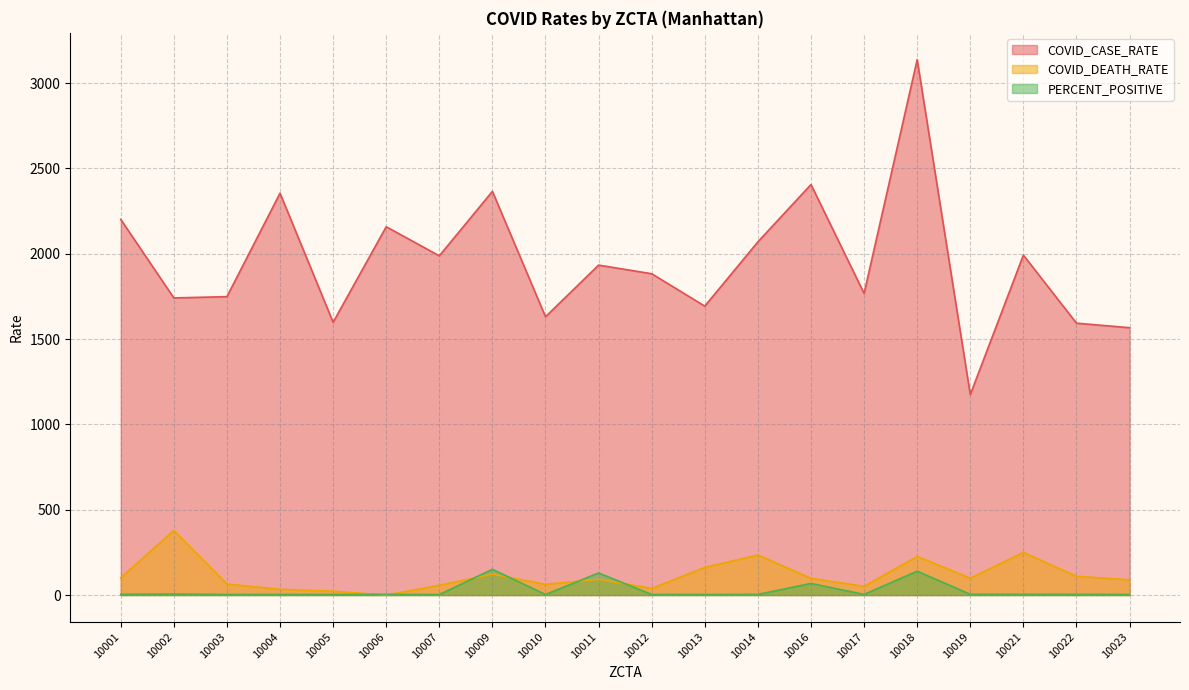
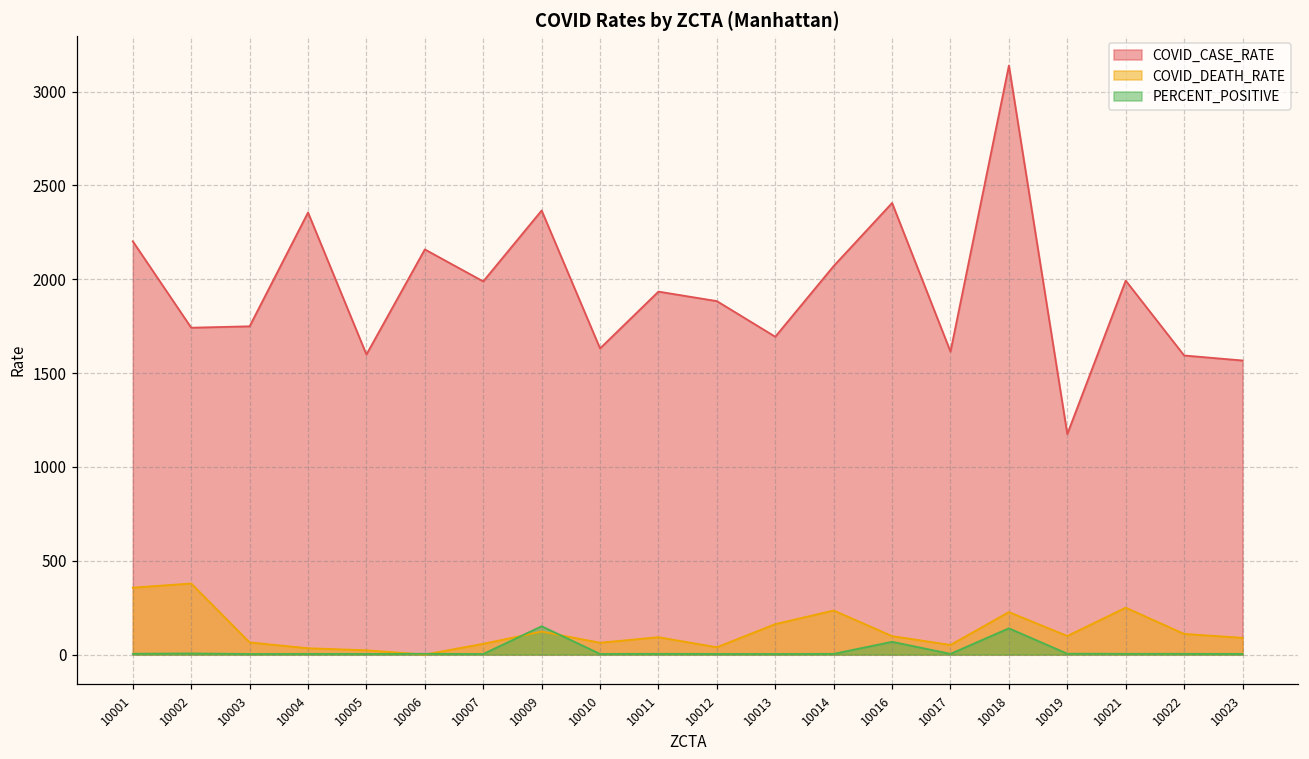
  {
    "COVID_CASE_RATE": {
      "10001": 2200,
      "10002": 1740,
      "10003": 1750,
      "10004": 2360,
      "10005": 1600,
      "10006": 2160,
      "10007": 1990,
      "10009": 2370,
      "10010": 1630,
      "10011": 1930,
      "10012": 1880,
      "10013": 1690,
      "10014": 2070,
      "10016": 2410,
-     "10017": 1770,
+     "10017": 1610,
      "10018": 3140,
      "10019": 1170,
      "10021": 1990,
      "10022": 1590,
      "10023": 1570
    },
    "COVID_DEATH_RATE": {
-     "10001": 100,
+     "10001": 360,
      "10002": 380,
      "10003": 60,
      "10004": 30,
      "10005": 20,
      "10007": 60,
      "10009": 120,
      "10010": 60,
      "10011": 90,
      "10012": 40,
      "10013": 160,
      "10014": 230,
      "10016": 100,
      "10017": 50,
      "10018": 230,
      "10019": 100,
      "10021": 250,
      "10022": 110,
      "10023": 90
    },
    "PERCENT_POSITIVE": {
      "10001": 0,
      "10002": 10,
      "10003": 0,
      "10004": 0,
      "10005": 0,
      "10007": 0,
      "10009": 150,
      "10010": 0,
-     "10011": 130,
+     "10011": 0,
      "10012": 0,
      "10013": 0,
      "10014": 0,
      "10016": 70,
      "10017": 0,
      "10018": 140,
      "10019": 0,
      "10021": 0,
      "10022": 0,
      "10023": 0
    }
  }
